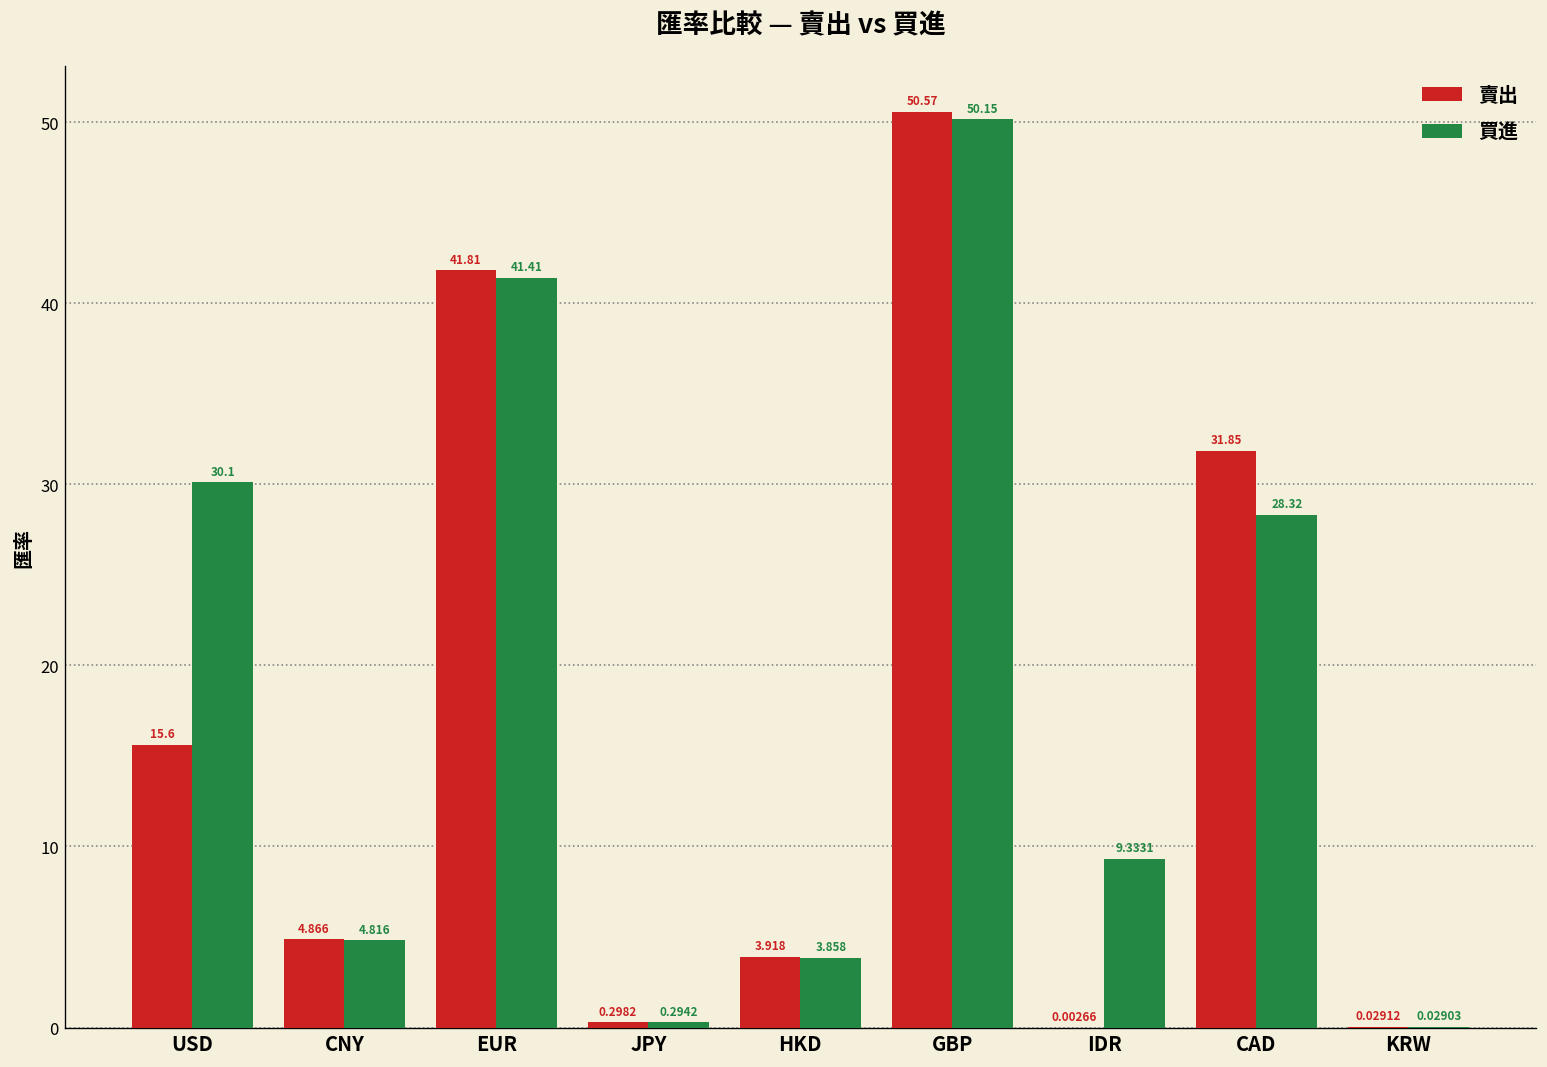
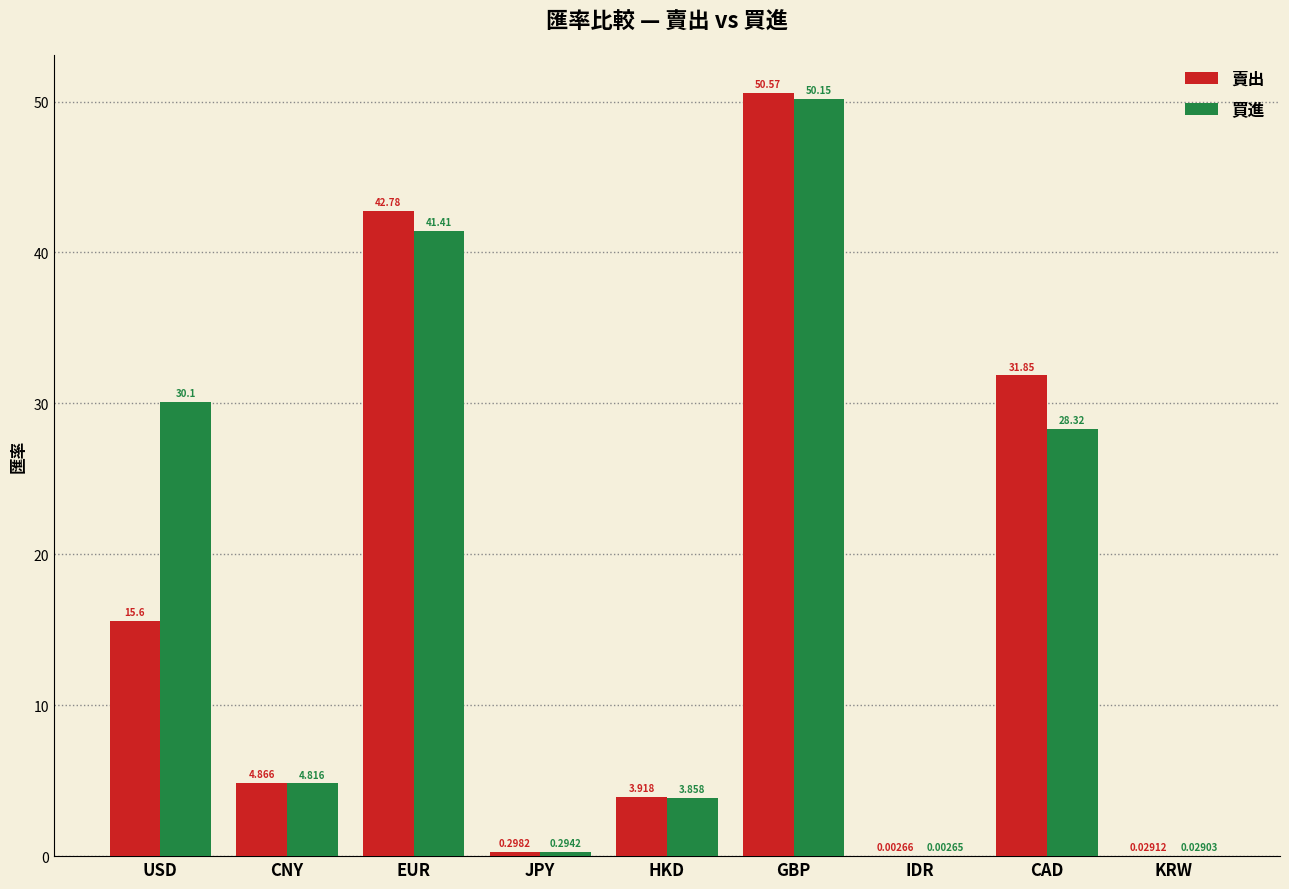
  {
    "賣出": {
      "USD": 15.6,
      "CNY": 4.866,
-     "EUR": 41.81,
+     "EUR": 42.78,
      "JPY": 0.2982,
      "HKD": 3.918,
      "GBP": 50.57,
      "IDR": 0.00266,
      "CAD": 31.85,
      "KRW": 0.02912
    },
    "買進": {
      "USD": 30.1,
      "CNY": 4.816,
      "EUR": 41.41,
      "JPY": 0.2942,
      "HKD": 3.858,
      "GBP": 50.15,
-     "IDR": 9.3331,
+     "IDR": 0.00265,
      "CAD": 28.32,
      "KRW": 0.02903
    }
  }
